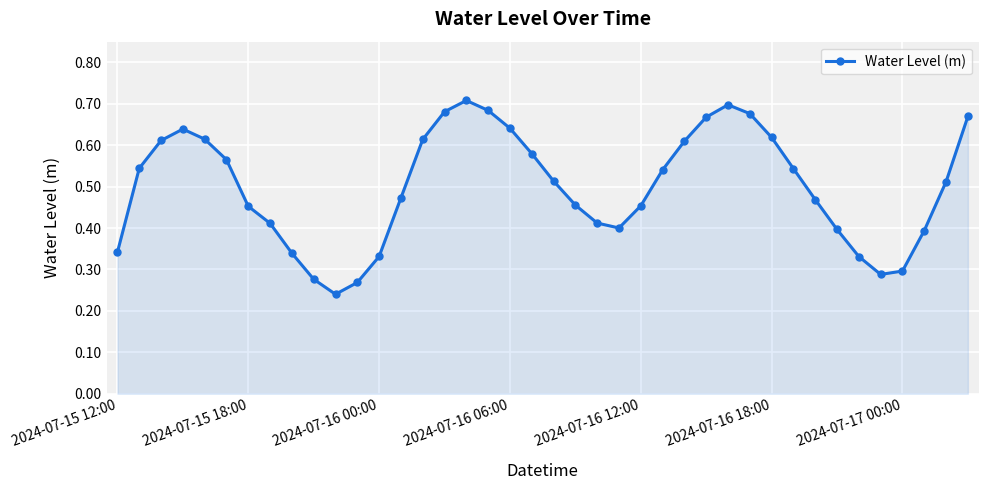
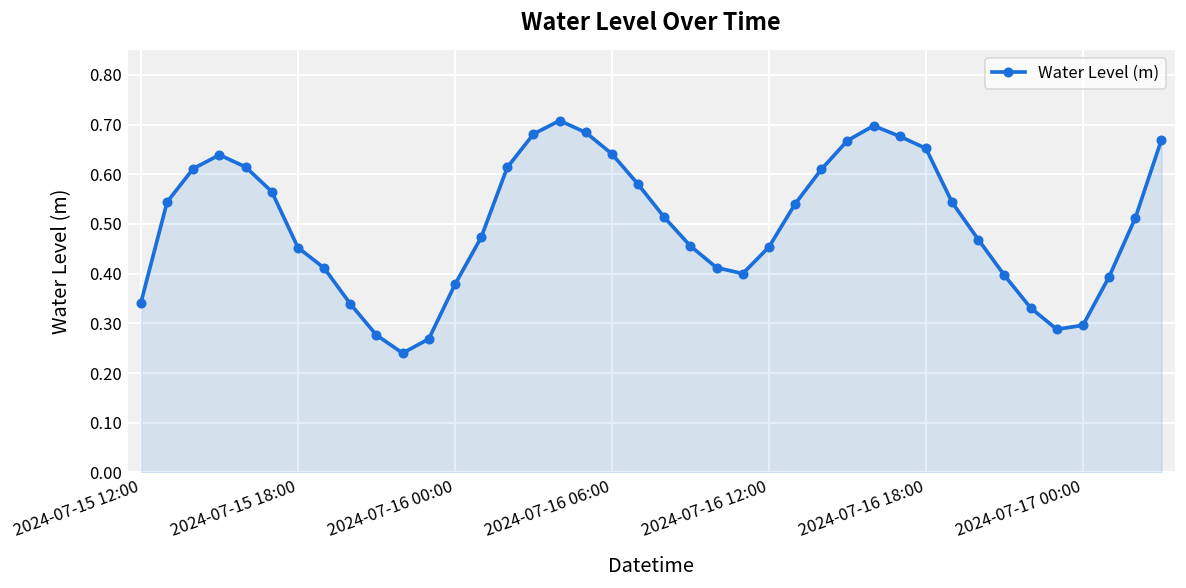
  {
    "2024-07-15 12:00": 0.34,
    "2024-07-15 18:00": 0.45,
-   "2024-07-16 00:00": 0.33,
+   "2024-07-16 00:00": 0.38,
    "2024-07-16 06:00": 0.64,
    "2024-07-16 12:00": 0.45,
-   "2024-07-16 18:00": 0.62,
+   "2024-07-16 18:00": 0.65,
    "2024-07-17 00:00": 0.30
  }
